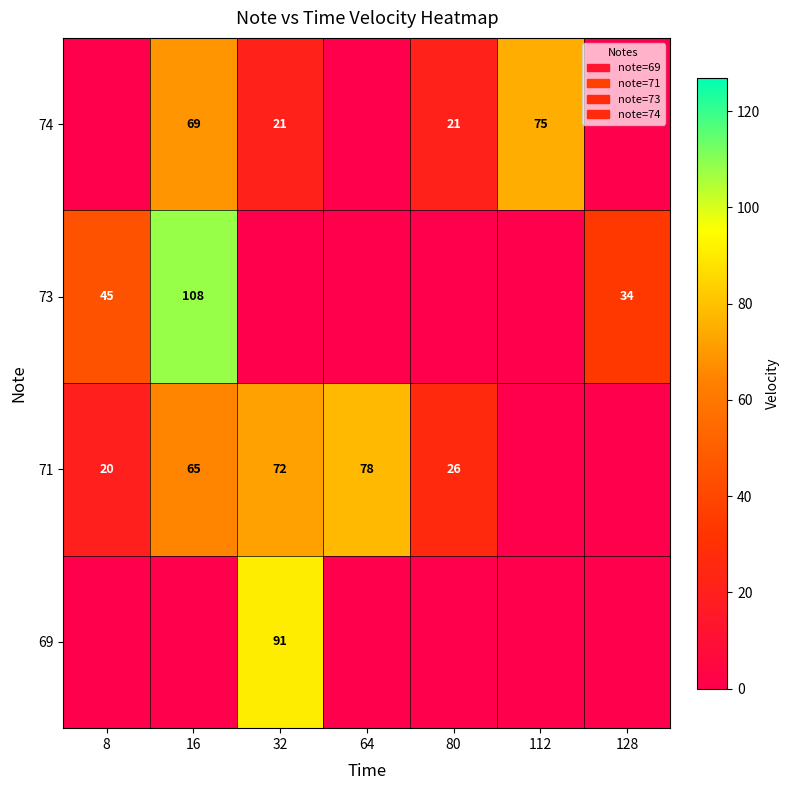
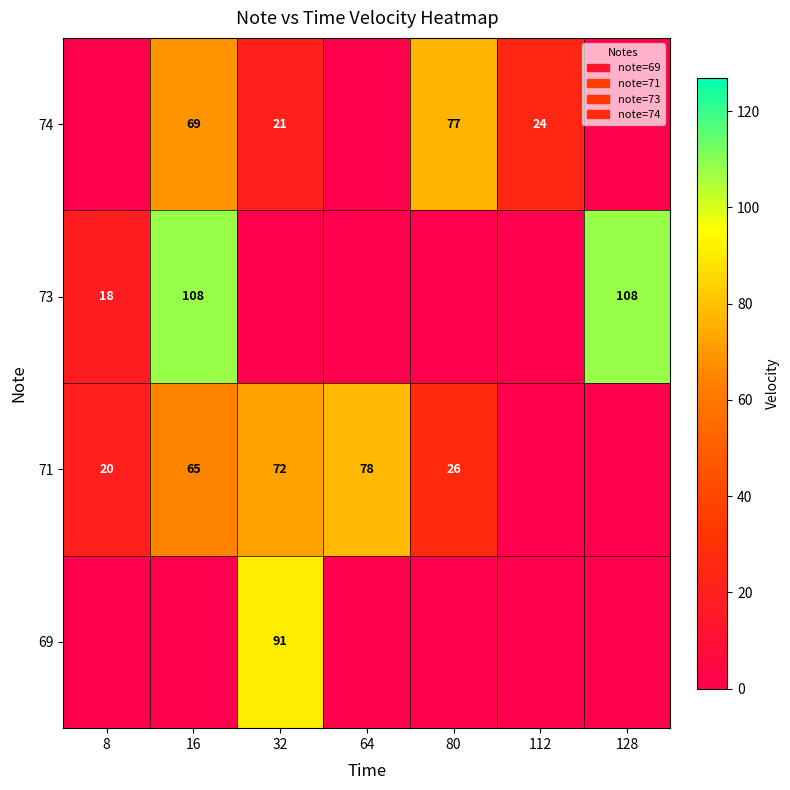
  {
    "74": {
      "16": 69,
      "32": 21,
-     "80": 21,
-     "112": 75
+     "80": 77,
+     "112": 24
    },
    "73": {
-     "8": 45,
+     "8": 18,
      "16": 108,
-     "128": 34
+     "128": 108
    },
    "71": {
      "8": 20,
      "16": 65,
      "32": 72,
      "64": 78,
      "80": 26
    },
    "69": {
      "32": 91
    }
  }
